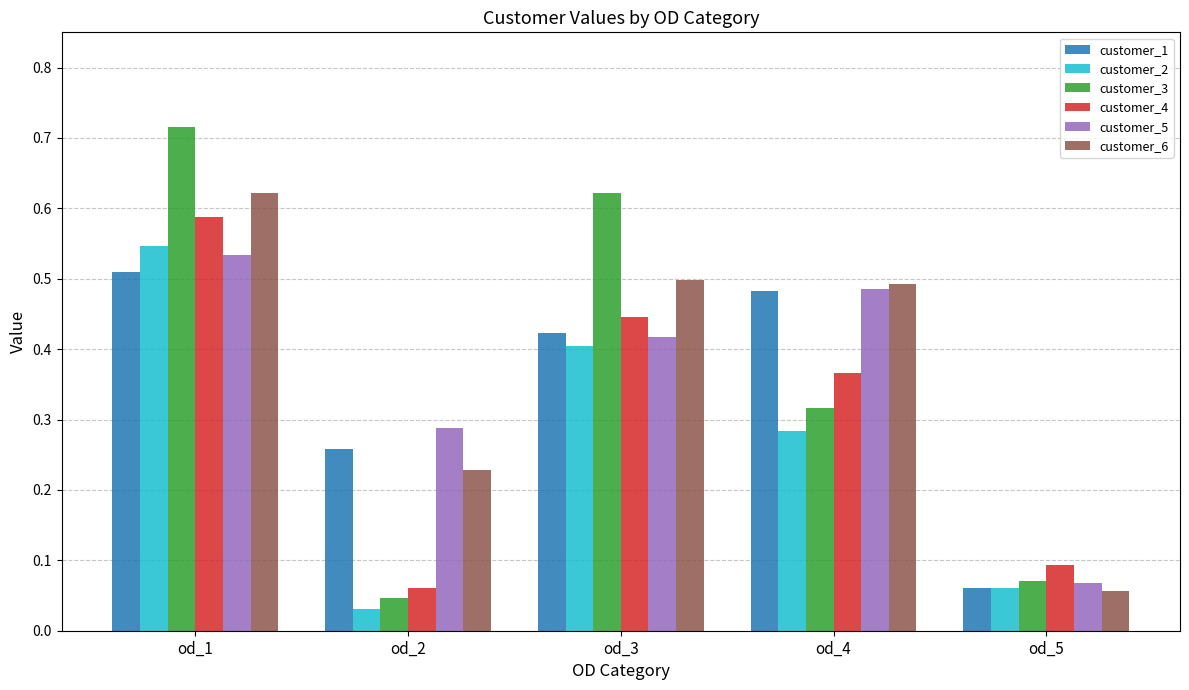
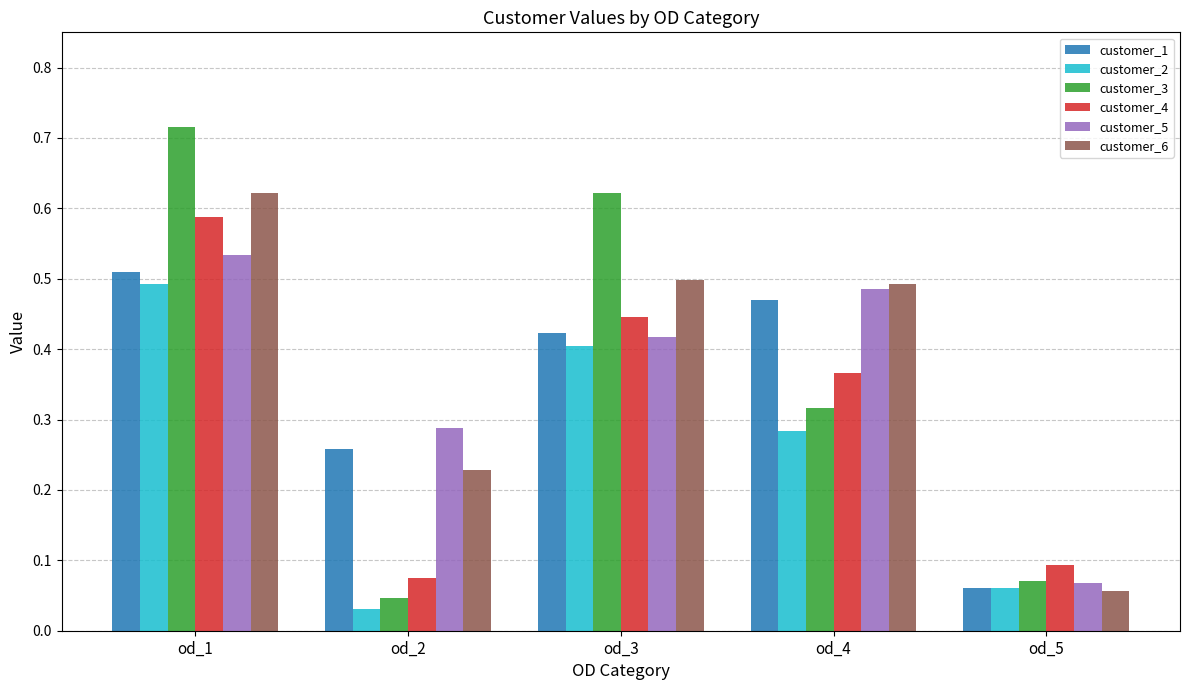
  {
    "customer_1": {
      "od_1": 0.51,
      "od_2": 0.26,
      "od_3": 0.42,
-     "od_4": 0.48,
+     "od_4": 0.47,
      "od_5": 0.06
    },
    "customer_2": {
-     "od_1": 0.55,
+     "od_1": 0.49,
      "od_2": 0.03,
      "od_3": 0.40,
      "od_4": 0.28,
      "od_5": 0.06
    },
    "customer_3": {
      "od_1": 0.72,
      "od_2": 0.05,
      "od_3": 0.62,
      "od_4": 0.32,
      "od_5": 0.07
    },
    "customer_4": {
      "od_1": 0.59,
-     "od_2": 0.06,
+     "od_2": 0.07,
      "od_3": 0.45,
      "od_4": 0.37,
      "od_5": 0.09
    },
    "customer_5": {
      "od_1": 0.53,
      "od_2": 0.29,
      "od_3": 0.42,
      "od_4": 0.49,
      "od_5": 0.07
    },
    "customer_6": {
      "od_1": 0.62,
      "od_2": 0.23,
      "od_3": 0.50,
      "od_4": 0.49,
      "od_5": 0.06
    }
  }
